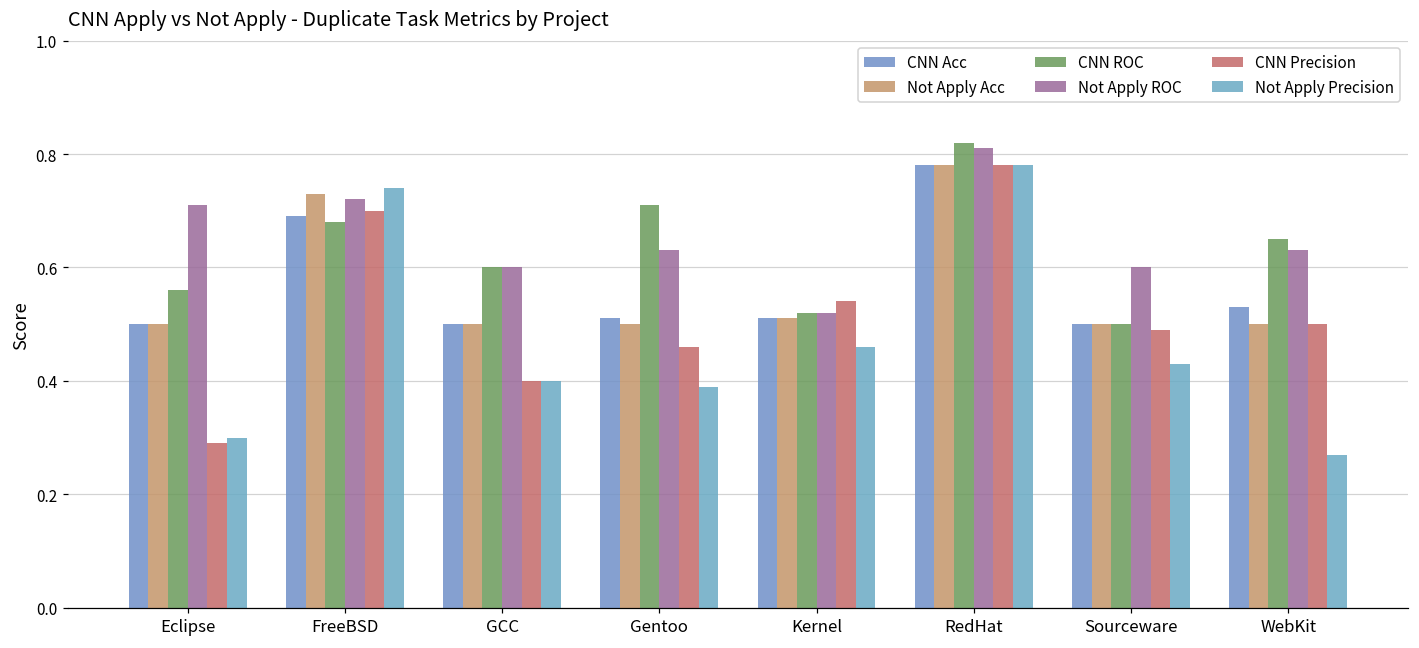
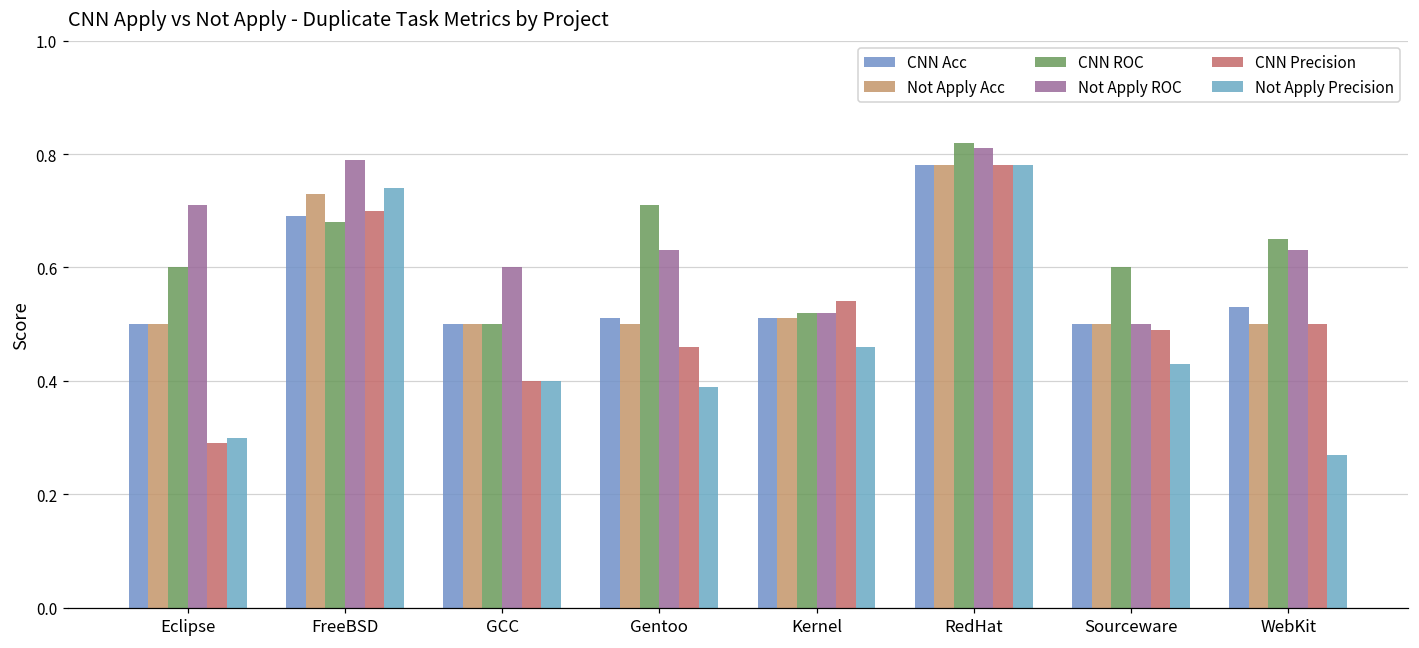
  {
    "CNN ROC": {
-     "Eclipse": 0.56,
+     "Eclipse": 0.60,
      "FreeBSD": 0.68,
-     "GCC": 0.6,
+     "GCC": 0.5,
      "Gentoo": 0.71,
      "Kernel": 0.52,
      "RedHat": 0.82,
-     "Sourceware": 0.5,
+     "Sourceware": 0.6,
      "WebKit": 0.65
    },
    "Not Apply ROC": {
      "Eclipse": 0.71,
-     "FreeBSD": 0.72,
+     "FreeBSD": 0.79,
      "GCC": 0.60,
      "Gentoo": 0.63,
      "Kernel": 0.52,
      "RedHat": 0.81,
-     "Sourceware": 0.6,
+     "Sourceware": 0.5,
      "WebKit": 0.63
    }
  }
